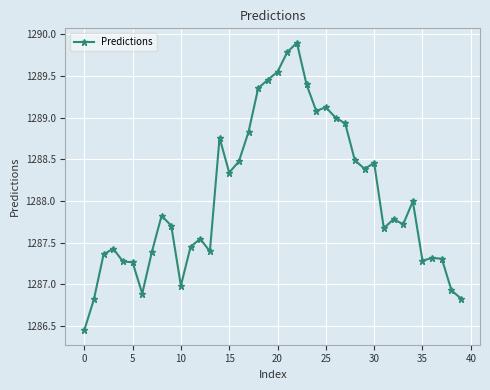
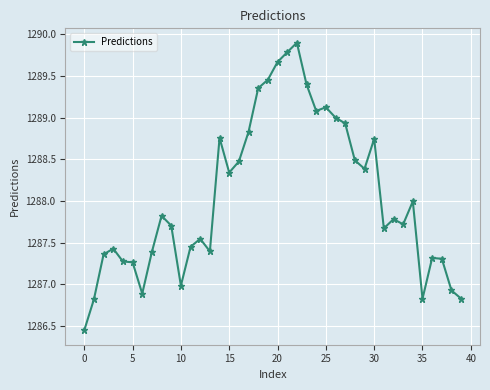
  {
    "0": 1286.4,
    "5": 1287.3,
    "10": 1287.0,
    "15": 1288.3,
-   "20": 1289.5,
+   "20": 1289.7,
    "25": 1289.1,
-   "30": 1288.5,
-   "35": 1287.3
+   "30": 1288.7,
+   "35": 1286.8
  }
